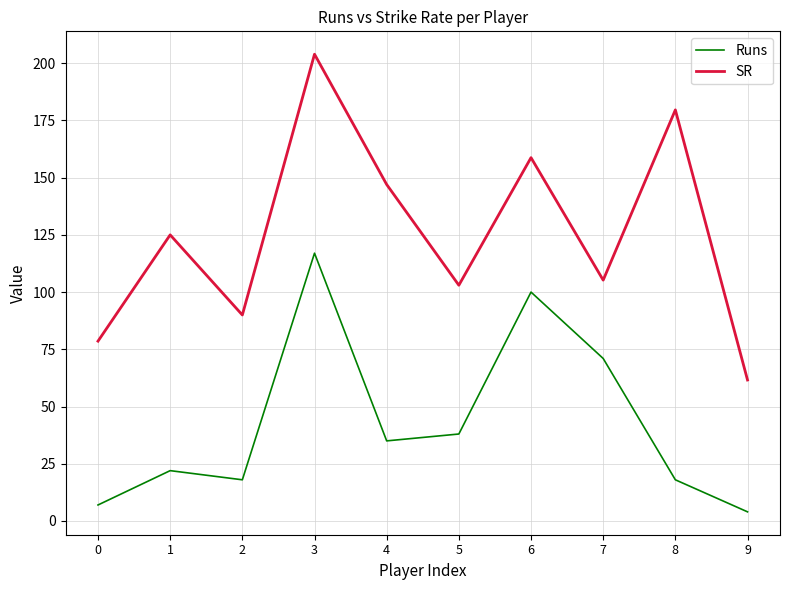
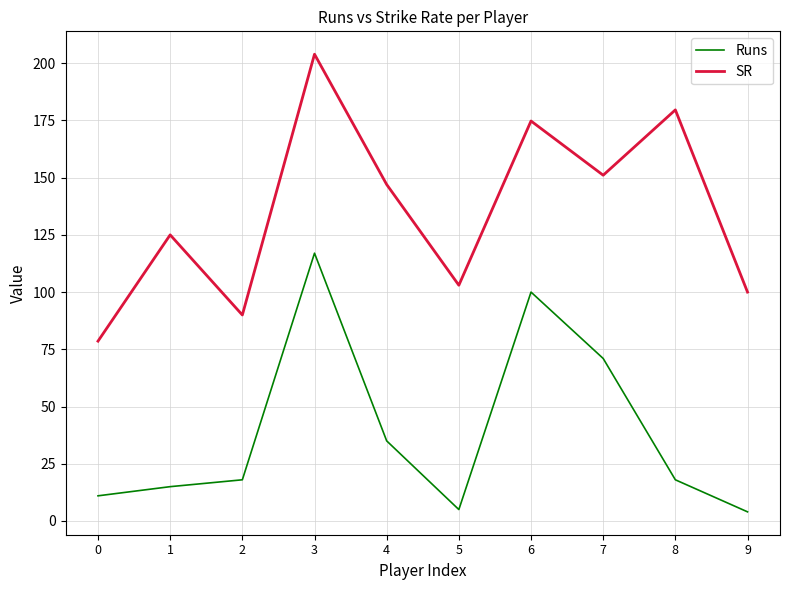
  {
    "Runs": {
-     "0": 7,
-     "1": 22,
+     "0": 11,
+     "1": 15,
      "2": 18,
      "3": 117,
      "4": 35,
-     "5": 38,
+     "5": 5,
      "6": 100,
      "7": 71,
      "8": 18,
      "9": 4
    },
    "SR": {
      "0": 79,
      "1": 125,
      "2": 90,
      "3": 204,
      "4": 147,
      "5": 103,
-     "6": 159,
-     "7": 105,
+     "6": 175,
+     "7": 151,
      "8": 180,
-     "9": 62
+     "9": 100
    }
  }
